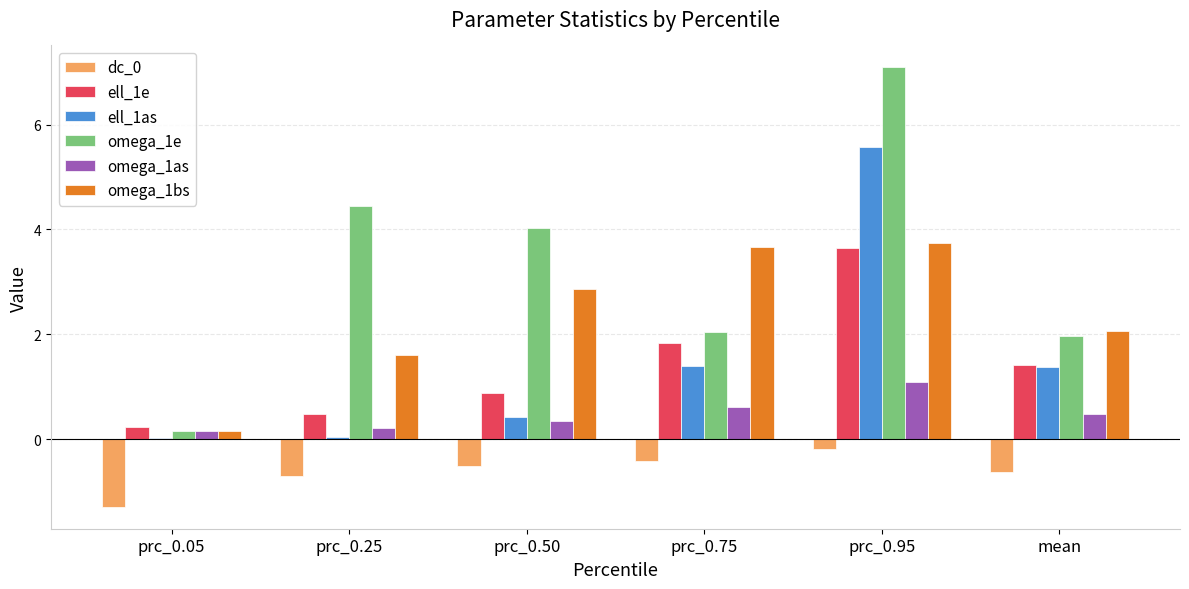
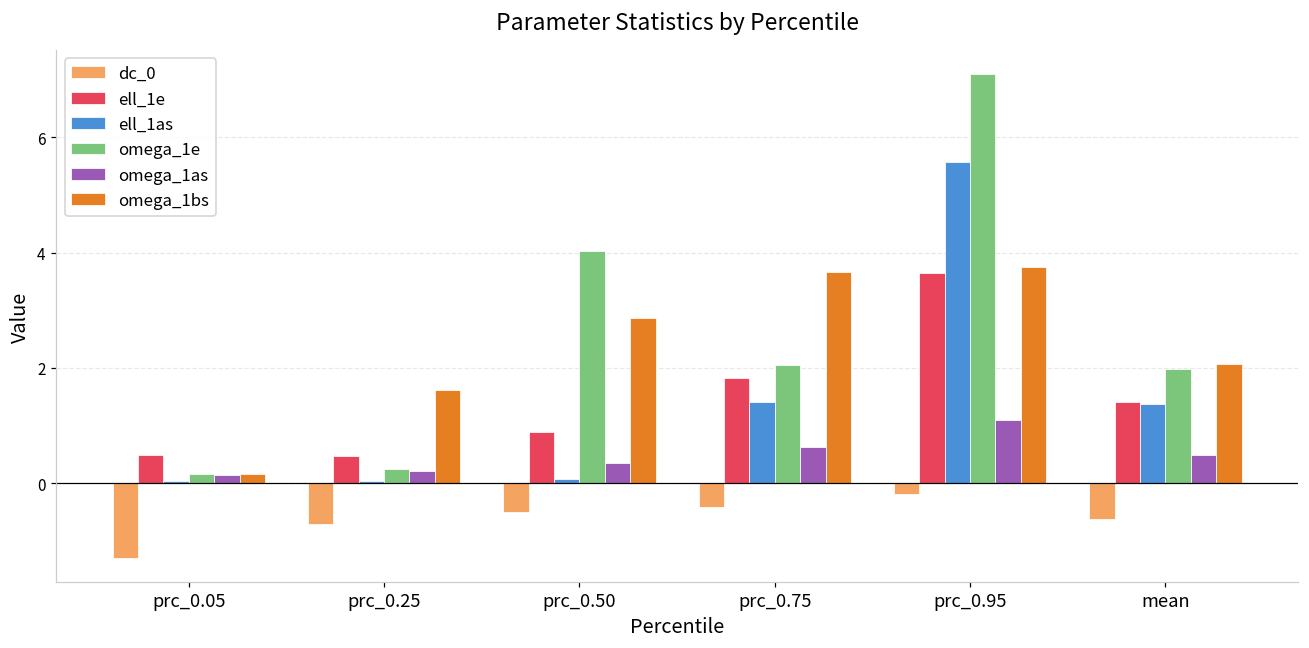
  {
    "dc_0": {
      "prc_0.05": -1.3,
      "prc_0.25": -0.7,
      "prc_0.50": -0.5,
      "prc_0.75": -0.4,
      "prc_0.95": -0.2,
      "mean": -0.6
    },
    "ell_1e": {
-     "prc_0.05": 0.2,
+     "prc_0.05": 0.5,
      "prc_0.25": 0.5,
      "prc_0.50": 0.9,
      "prc_0.75": 1.8,
      "prc_0.95": 3.6,
      "mean": 1.4
    },
    "ell_1as": {
      "prc_0.25": 0.0,
-     "prc_0.50": 0.4,
+     "prc_0.50": 0.1,
      "prc_0.75": 1.4,
      "prc_0.95": 5.6,
      "mean": 1.4
    },
    "omega_1e": {
      "prc_0.05": 0.2,
-     "prc_0.25": 4.5,
+     "prc_0.25": 0.3,
      "prc_0.50": 4.0,
      "prc_0.75": 2.1,
      "prc_0.95": 7.1,
      "mean": 2.0
    },
    "omega_1as": {
      "prc_0.05": 0.2,
      "prc_0.25": 0.2,
      "prc_0.50": 0.3,
      "prc_0.75": 0.6,
      "prc_0.95": 1.1,
      "mean": 0.5
    },
    "omega_1bs": {
      "prc_0.05": 0.2,
      "prc_0.25": 1.6,
      "prc_0.50": 2.9,
      "prc_0.75": 3.7,
      "prc_0.95": 3.7,
      "mean": 2.1
    }
  }
